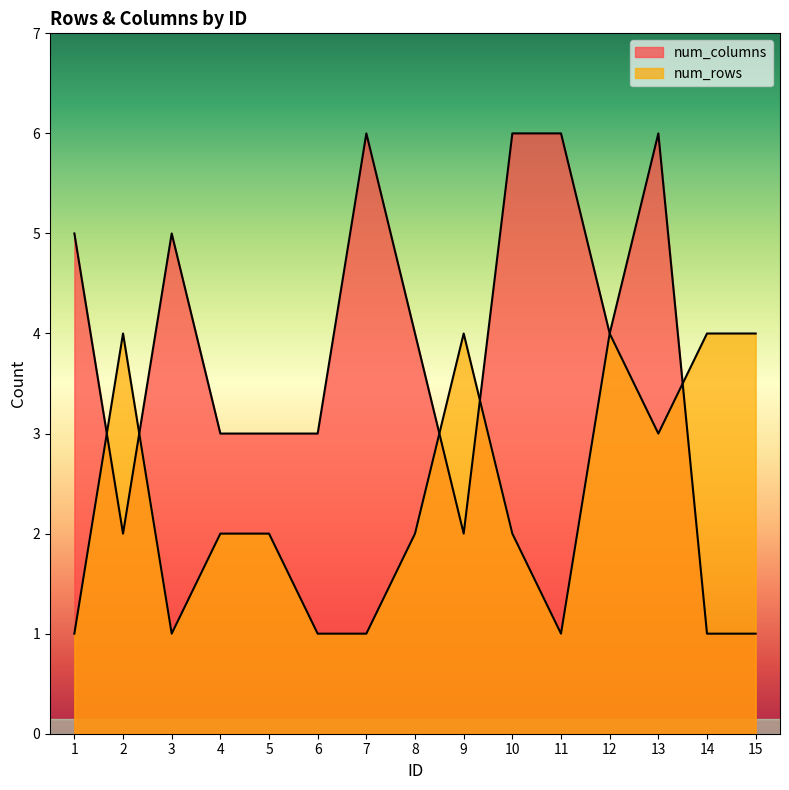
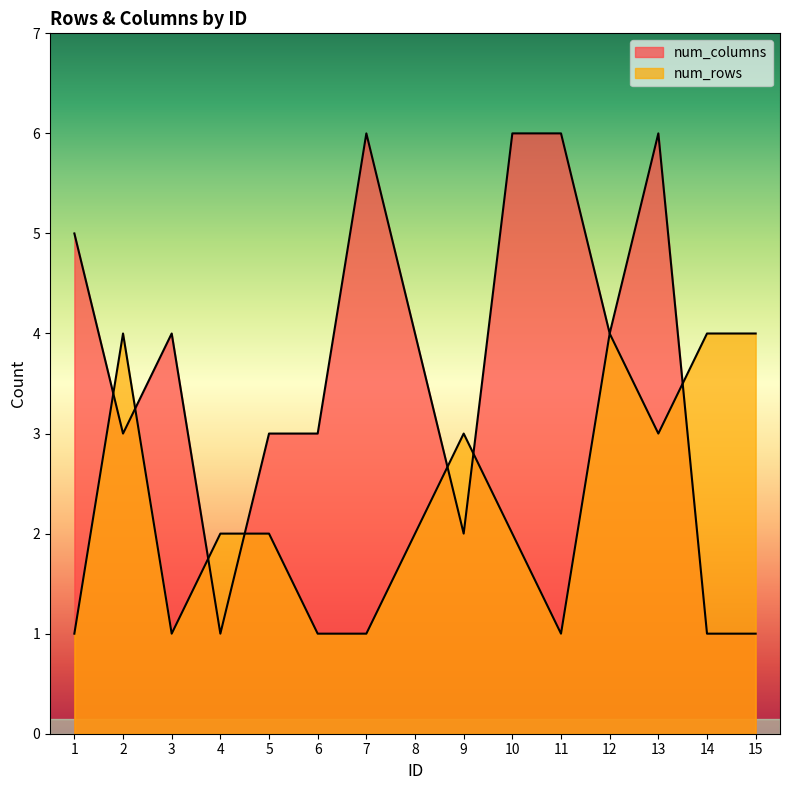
  {
    "num_columns": {
      "1": 5,
-     "2": 2,
-     "3": 5,
-     "4": 3,
+     "2": 3,
+     "3": 4,
+     "4": 1,
      "5": 3,
      "6": 3,
      "7": 6,
      "8": 4,
      "9": 2,
      "10": 6,
      "11": 6,
      "13": 6,
      "14": 1,
      "15": 1
    },
    "num_rows": {
      "1": 1,
      "2": 4,
      "3": 1,
      "4": 2,
      "5": 2,
      "6": 1,
      "7": 1,
      "8": 2,
-     "9": 4,
+     "9": 3,
      "10": 2,
      "11": 1,
      "13": 3,
      "14": 4,
      "15": 4
    }
  }
